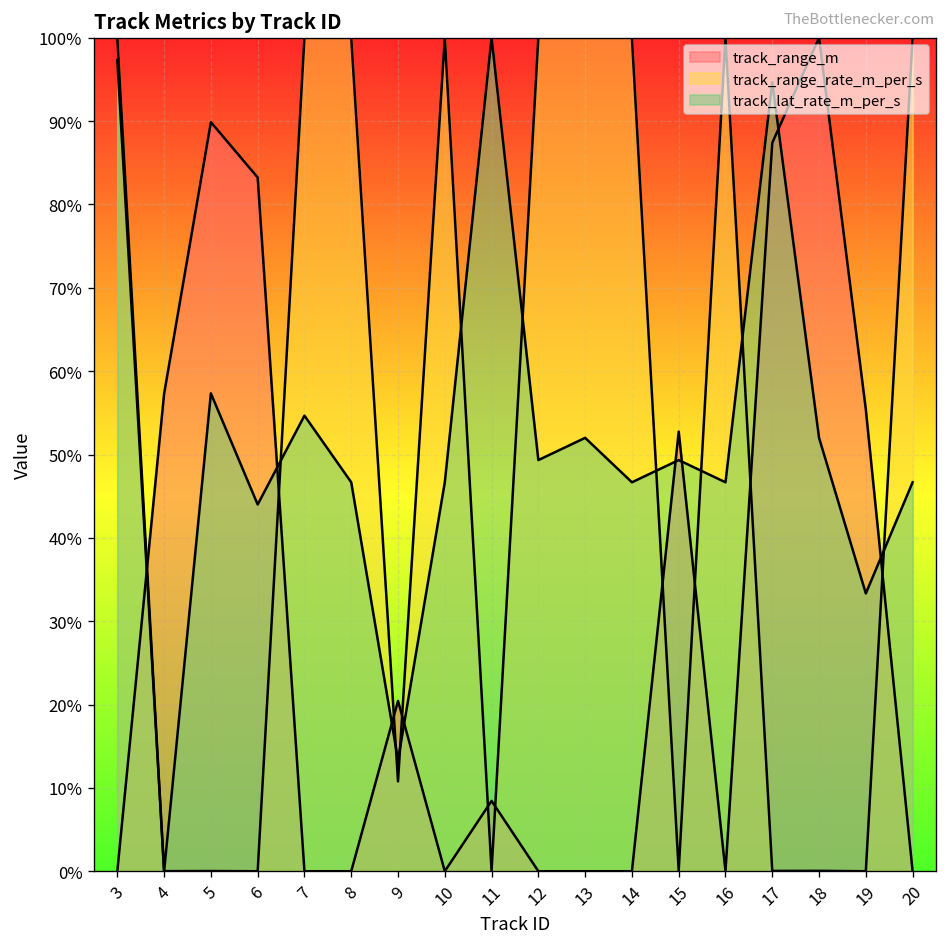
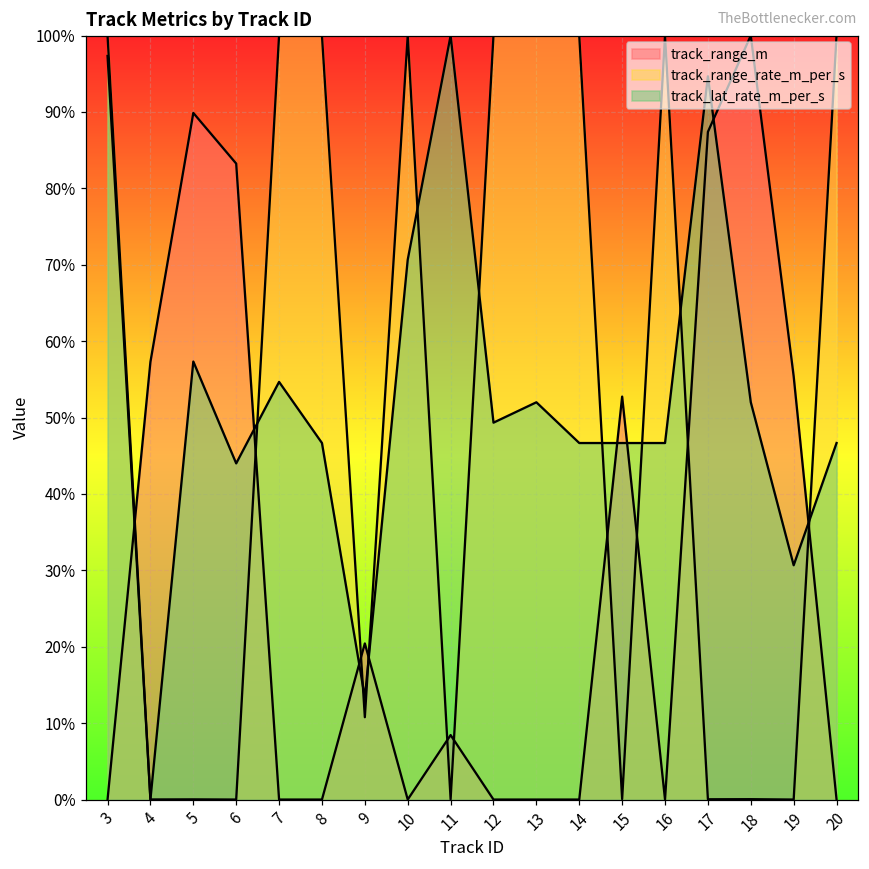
  {
    "track_range_m": {
      "3": "0%",
      "4": "57%",
      "5": "90%",
      "6": "83%",
      "7": "0%",
      "8": "0%",
      "9": "20%",
      "10": "0%",
      "11": "8%",
      "12": "0%",
      "13": "0%",
      "14": "0%",
      "15": "53%",
      "16": "0%",
      "17": "87%",
      "18": "100%",
      "19": "55%",
      "20": "0%"
    },
    "track_range_rate_m_per_s": {
      "3": "100%",
      "5": "0%",
      "6": "0%",
      "7": "100%",
      "8": "100%",
      "9": "11%",
      "10": "100%",
      "11": "0%",
      "12": "100%",
      "13": "100%",
      "14": "100%",
      "15": "0%",
      "16": "100%",
      "17": "0%",
      "18": "0%",
      "19": "0%",
      "20": "100%"
    },
    "track_lat_rate_m_per_s": {
      "3": "97%",
      "5": "57%",
      "6": "44%",
      "7": "55%",
      "8": "47%",
      "9": "13%",
-     "10": "47%",
+     "10": "71%",
      "11": "100%",
      "12": "49%",
      "13": "52%",
      "14": "47%",
-     "15": "49%",
+     "15": "47%",
      "16": "47%",
      "18": "52%",
-     "19": "33%",
+     "19": "31%",
      "20": "47%"
    }
  }
